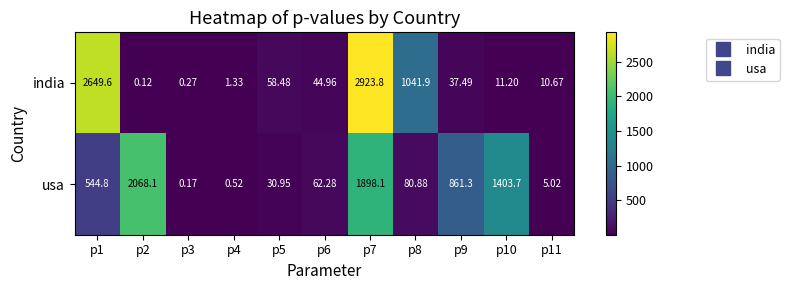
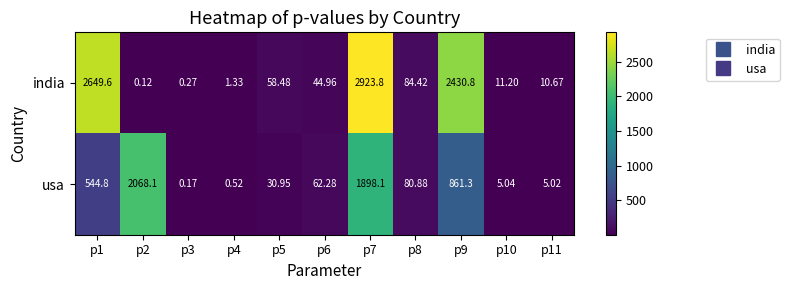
  {
    "india": {
      "p1": 2649.6,
      "p2": 0.12,
      "p3": 0.27,
      "p4": 1.33,
      "p5": 58.48,
      "p6": 44.96,
      "p7": 2923.8,
-     "p8": 1041.9,
-     "p9": 37.49,
+     "p8": 84.42,
+     "p9": 2430.8,
      "p10": 11.20,
      "p11": 10.67
    },
    "usa": {
      "p1": 544.8,
      "p2": 2068.1,
      "p3": 0.17,
      "p4": 0.52,
      "p5": 30.95,
      "p6": 62.28,
      "p7": 1898.1,
      "p8": 80.88,
      "p9": 861.3,
-     "p10": 1403.7,
+     "p10": 5.04,
      "p11": 5.02
    }
  }
